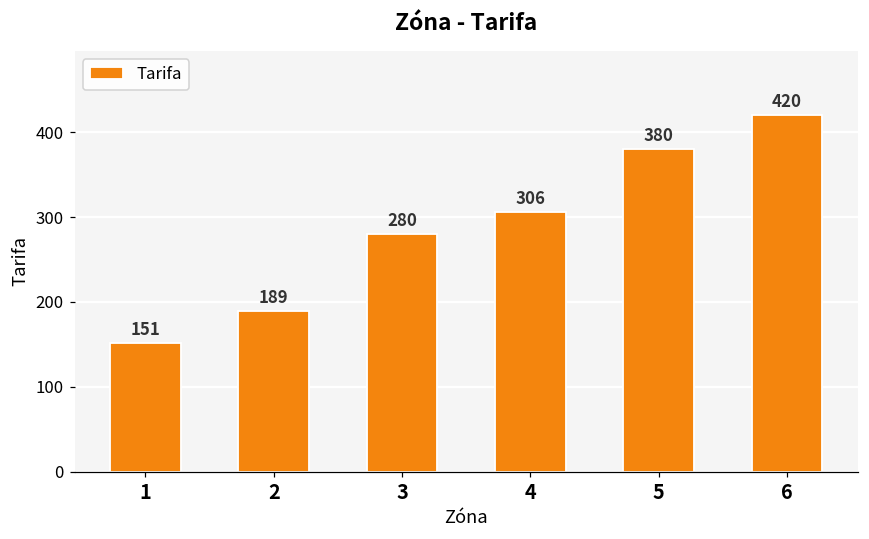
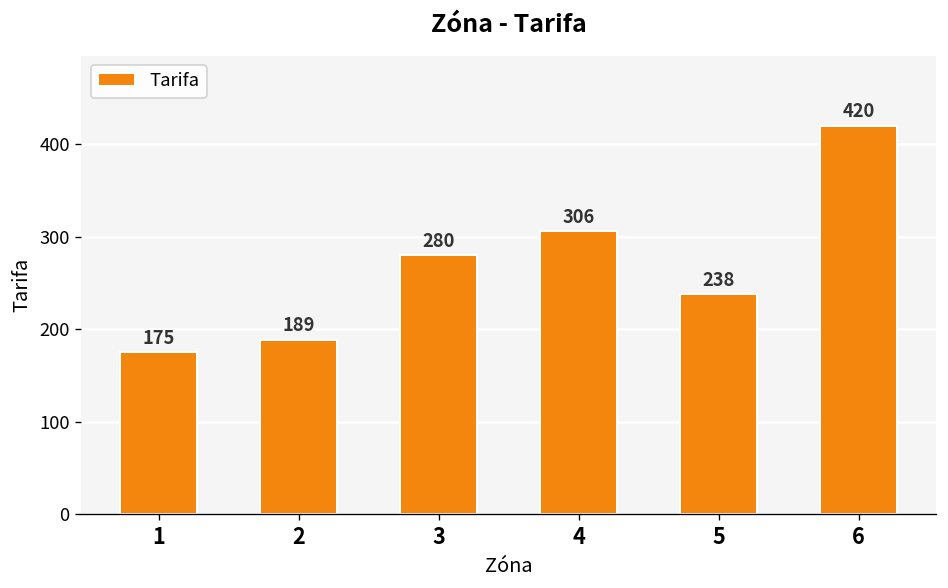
  {
-   "1": 151,
+   "1": 175,
    "2": 189,
    "3": 280,
    "4": 306,
-   "5": 380,
+   "5": 238,
    "6": 420
  }
